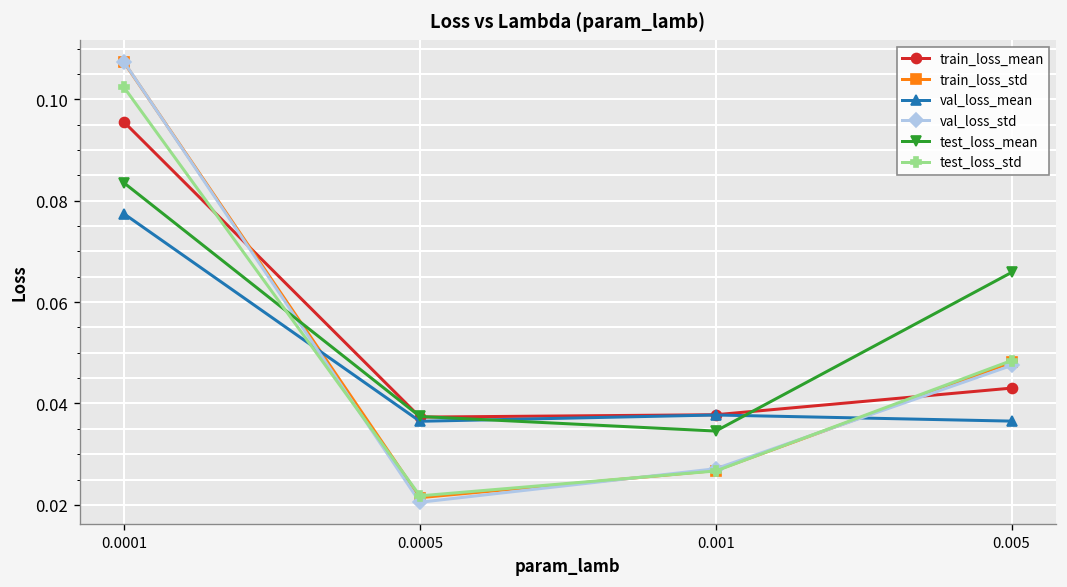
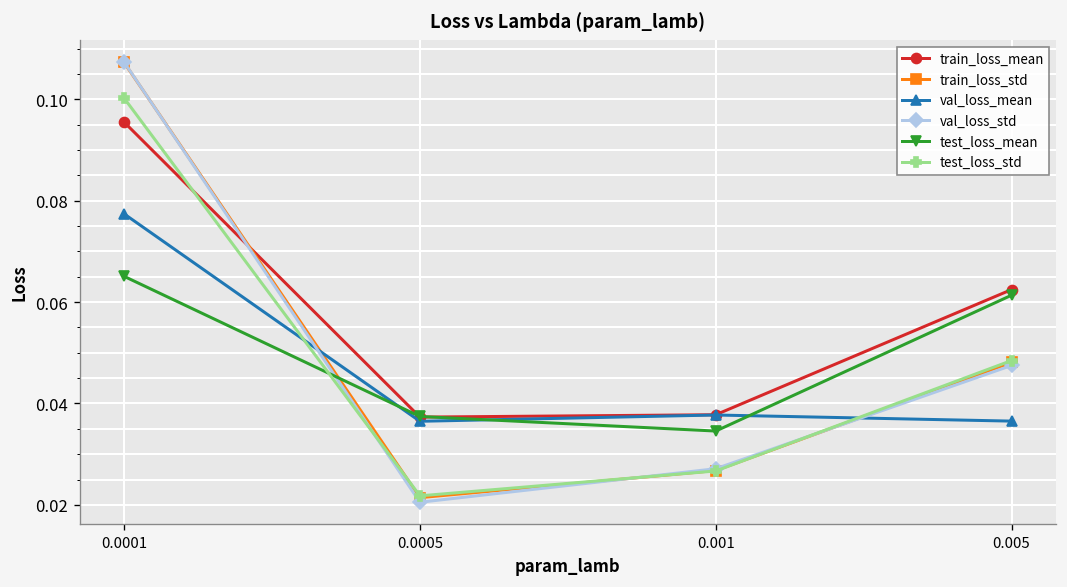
  {
    "train_loss_mean": {
      "0.0001": 0.096,
-     "0.005": 0.043
+     "0.005": 0.062
    },
    "val_loss_mean": {
      "0.0001": 0.077,
      "0.0005": 0.036,
      "0.005": 0.037
    },
    "val_loss_std": {
      "0.0005": 0.021,
      "0.005": 0.048
    },
    "test_loss_mean": {
-     "0.0001": 0.084,
+     "0.0001": 0.065,
      "0.001": 0.035,
-     "0.005": 0.066
+     "0.005": 0.061
    },
    "test_loss_std": {
-     "0.0001": 0.102
+     "0.0001": 0.100
    }
  }
